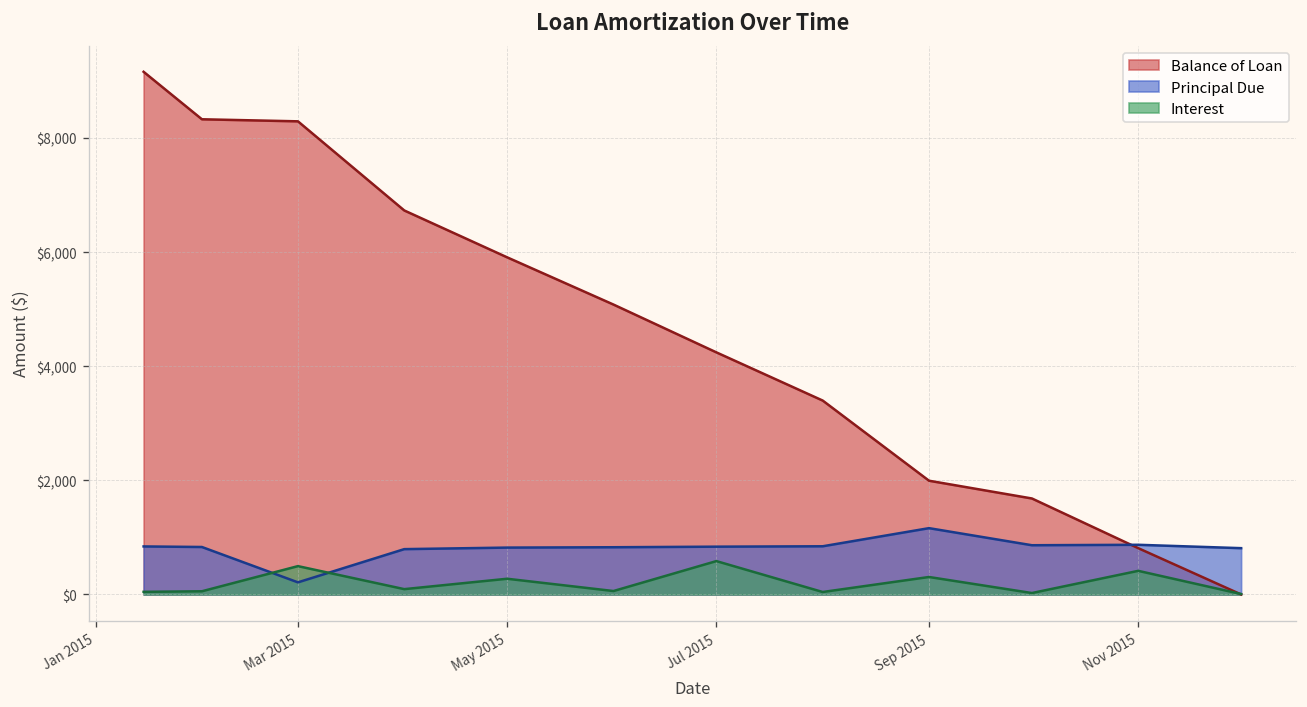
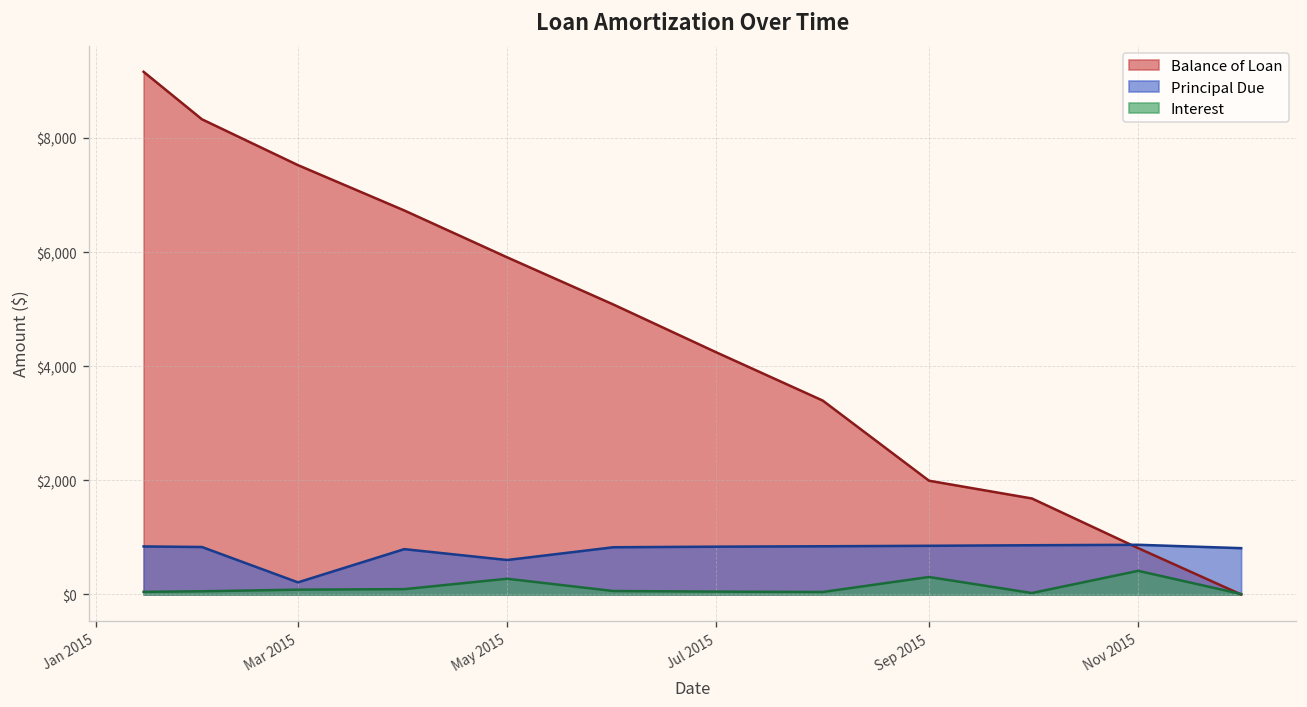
  {
    "Balance of Loan": {
-     "Mar 2015": "$8,300",
+     "Mar 2015": "$7,500",
      "May 2015": "$5,900",
      "Jul 2015": "$4,200",
      "Sep 2015": "$2,000",
      "Nov 2015": "$800"
    },
    "Principal Due": {
      "Mar 2015": "$200",
-     "May 2015": "$800",
+     "May 2015": "$600",
      "Jul 2015": "$800",
-     "Sep 2015": "$1,200",
+     "Sep 2015": "$900",
      "Nov 2015": "$900"
    },
    "Interest": {
-     "Mar 2015": "$500",
+     "Mar 2015": "$100",
      "May 2015": "$300",
-     "Jul 2015": "$600",
+     "Jul 2015": "$100",
      "Sep 2015": "$300",
      "Nov 2015": "$400"
    }
  }
